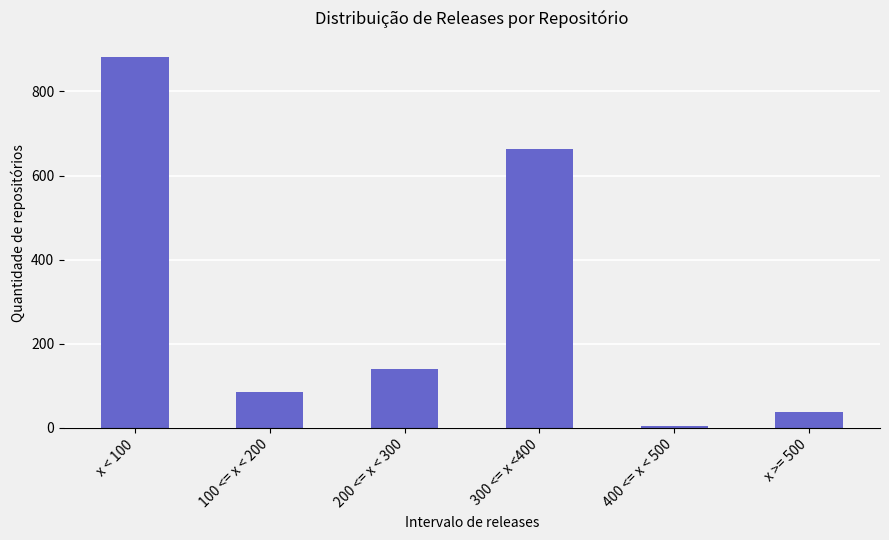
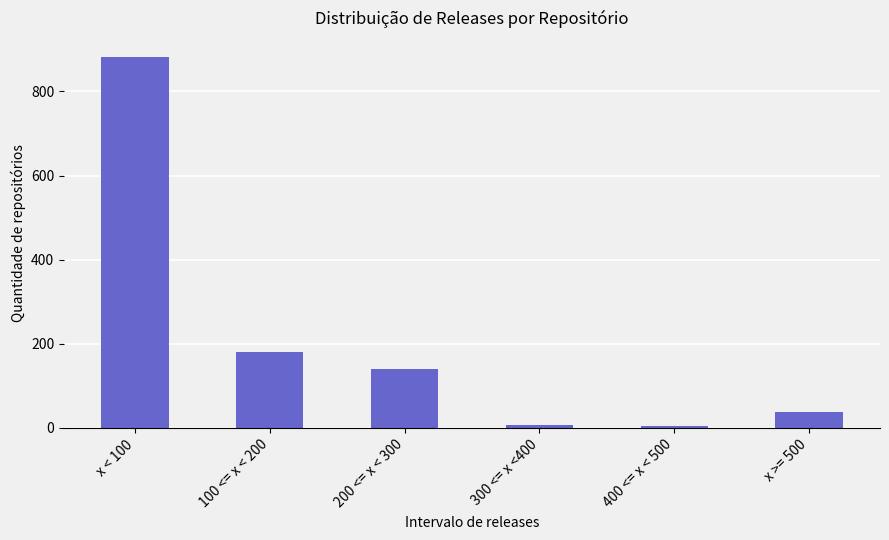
  {
    "x < 100": 880,
-   "100 <= x < 200": 90,
+   "100 <= x < 200": 180,
    "200 <= x < 300": 140,
-   "300 <= x <400": 660,
+   "300 <= x <400": 10,
    "x >= 500": 40
  }
